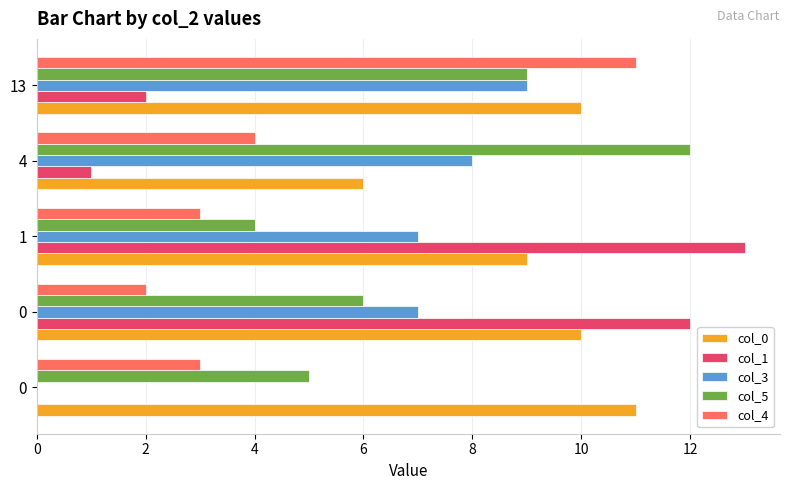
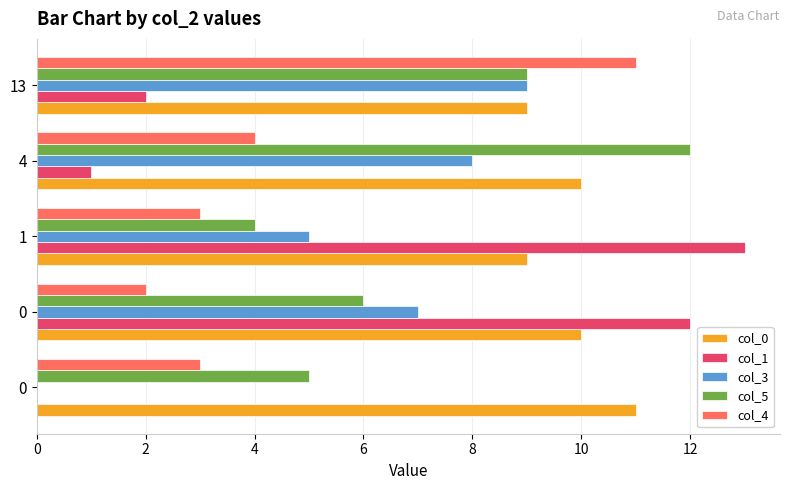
  {
    "col_0": {
-     "13": 10,
-     "4": 6,
+     "13": 9,
+     "4": 10,
      "1": 9
    },
    "col_3": {
      "13": 9,
      "4": 8,
-     "1": 7
+     "1": 5
    },
    "col_5": {
      "13": 9,
      "4": 12,
      "1": 4
    }
  }
